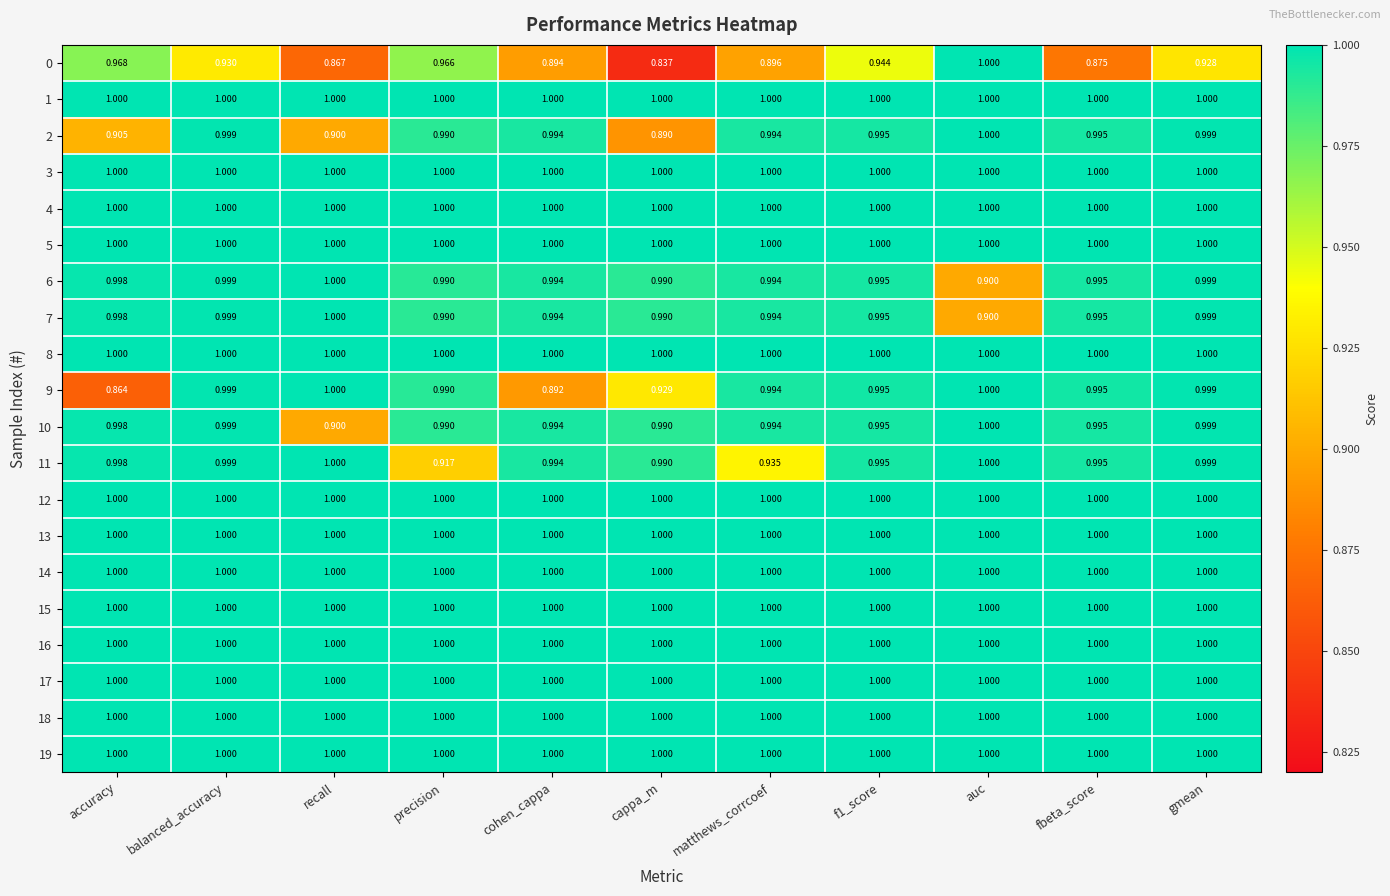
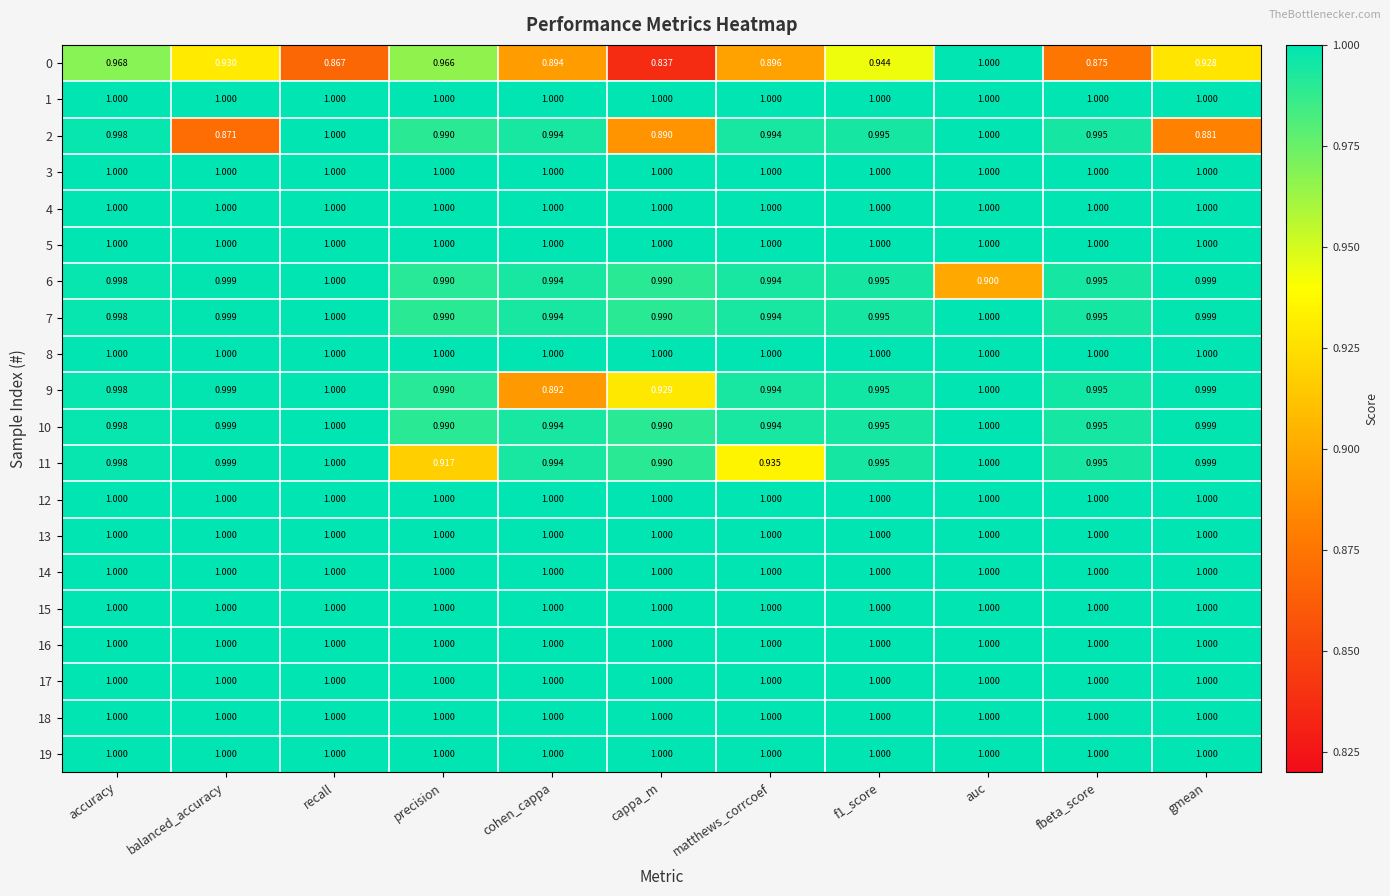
  {
    "2": {
-     "accuracy": 0.905,
-     "balanced_accuracy": 0.999,
-     "recall": 0.900,
+     "accuracy": 0.998,
+     "balanced_accuracy": 0.871,
+     "recall": 1.000,
      "precision": 0.990,
      "cohen_cappa": 0.994,
      "cappa_m": 0.890,
      "matthews_corrcoef": 0.994,
      "f1_score": 0.995,
      "auc": 1.000,
      "fbeta_score": 0.995,
-     "gmean": 0.999
+     "gmean": 0.881
    },
    "7": {
      "accuracy": 0.998,
      "balanced_accuracy": 0.999,
      "recall": 1.000,
      "precision": 0.990,
      "cohen_cappa": 0.994,
      "cappa_m": 0.990,
      "matthews_corrcoef": 0.994,
      "f1_score": 0.995,
-     "auc": 0.900,
+     "auc": 1.000,
      "fbeta_score": 0.995,
      "gmean": 0.999
    },
    "9": {
-     "accuracy": 0.864,
+     "accuracy": 0.998,
      "balanced_accuracy": 0.999,
      "recall": 1.000,
      "precision": 0.990,
      "cohen_cappa": 0.892,
      "cappa_m": 0.929,
      "matthews_corrcoef": 0.994,
      "f1_score": 0.995,
      "auc": 1.000,
      "fbeta_score": 0.995,
      "gmean": 0.999
    },
    "10": {
      "accuracy": 0.998,
      "balanced_accuracy": 0.999,
-     "recall": 0.900,
+     "recall": 1.000,
      "precision": 0.990,
      "cohen_cappa": 0.994,
      "cappa_m": 0.990,
      "matthews_corrcoef": 0.994,
      "f1_score": 0.995,
      "auc": 1.000,
      "fbeta_score": 0.995,
      "gmean": 0.999
    }
  }
